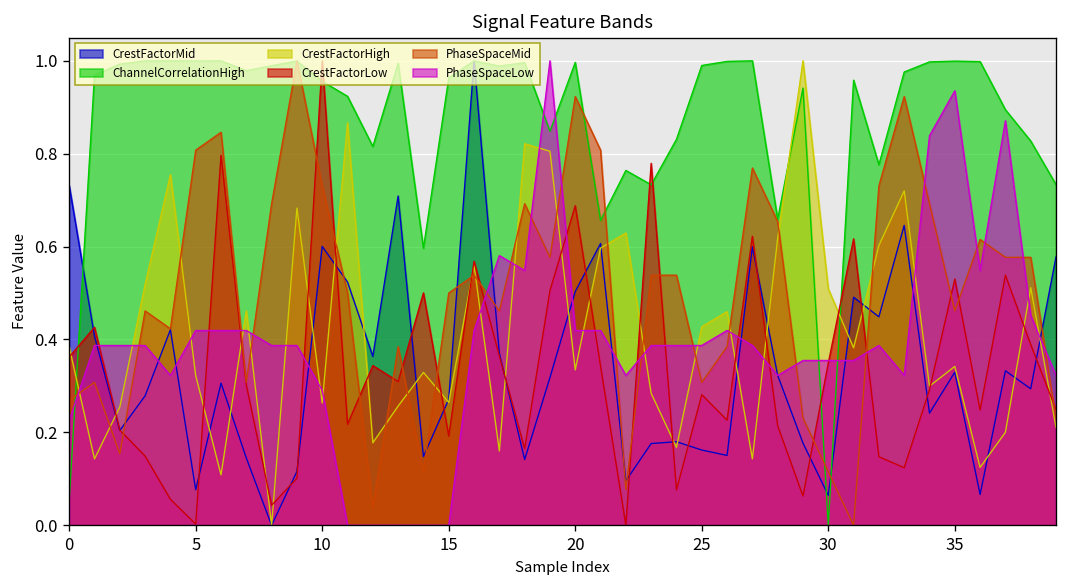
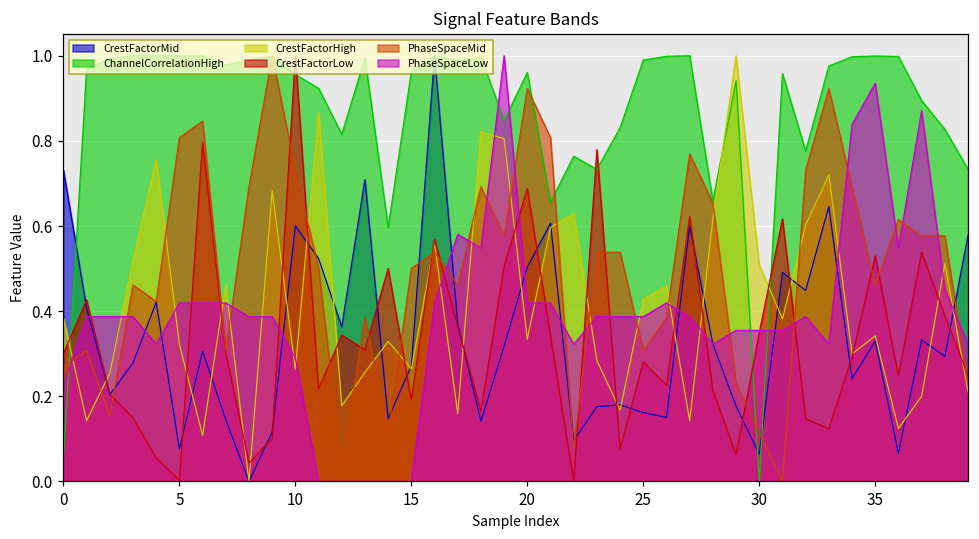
  {
    "CrestFactorMid": {
      "0": 0.73,
      "5": 0.08,
      "10": 0.60,
      "15": 0.27,
      "20": 0.50,
      "25": 0.16,
      "30": 0.06,
      "35": 0.33
    },
    "ChannelCorrelationHigh": {
      "0": 0.05,
-     "20": 1.00,
+     "20": 0.96,
      "25": 0.99,
      "30": 0.00,
      "35": 1.00
    },
    "CrestFactorHigh": {
      "0": 0.38,
      "5": 0.32,
      "10": 0.26,
      "15": 0.26,
      "20": 0.33,
      "25": 0.43,
      "30": 0.51,
      "35": 0.34
    },
    "CrestFactorLow": {
-     "0": 0.36,
+     "0": 0.30,
      "5": 0.00,
      "15": 0.19,
      "20": 0.69,
      "25": 0.28,
      "35": 0.53
    },
    "PhaseSpaceMid": {
      "0": 0.27,
      "5": 0.81,
      "10": 0.73,
      "15": 0.50,
      "20": 0.92,
      "25": 0.31,
      "30": 0.12,
      "35": 0.46
    },
    "PhaseSpaceLow": {
      "0": 0.23,
      "5": 0.42,
      "10": 0.29,
      "15": 0.00,
      "20": 0.42,
      "25": 0.39,
      "35": 0.94
    }
  }
